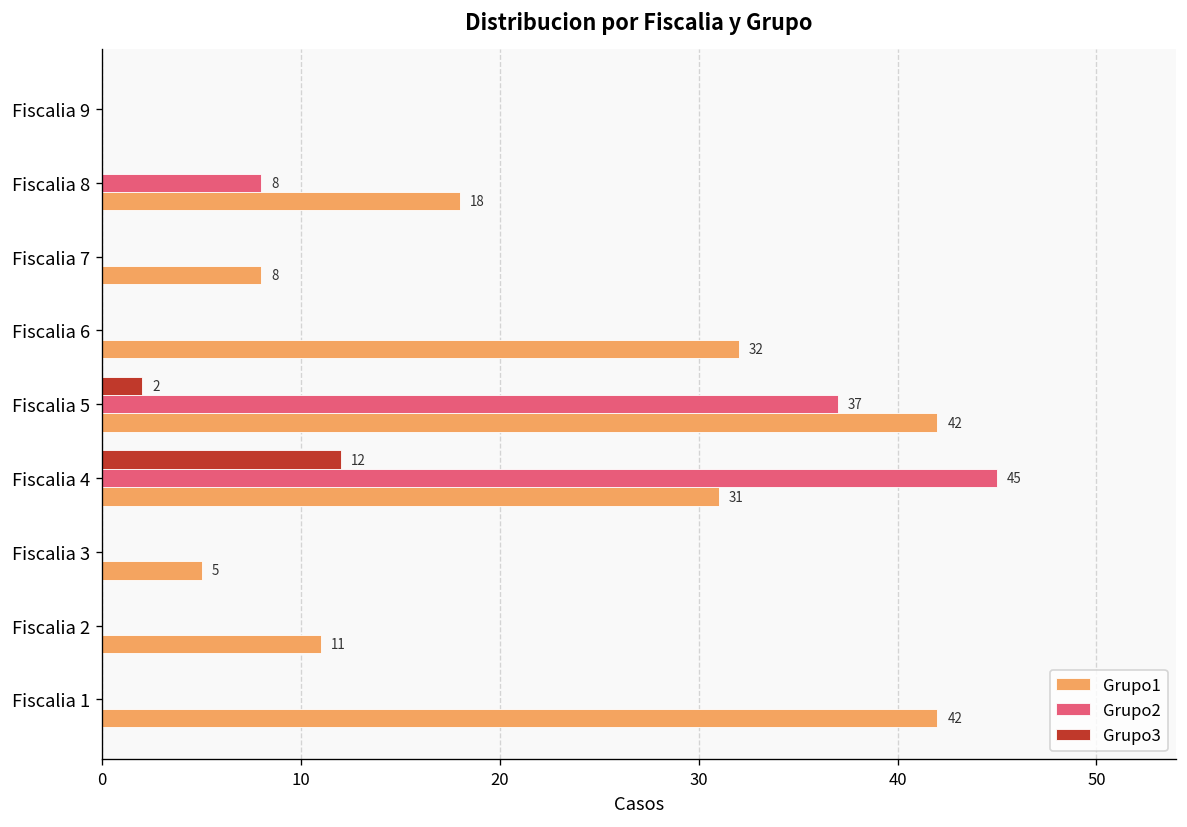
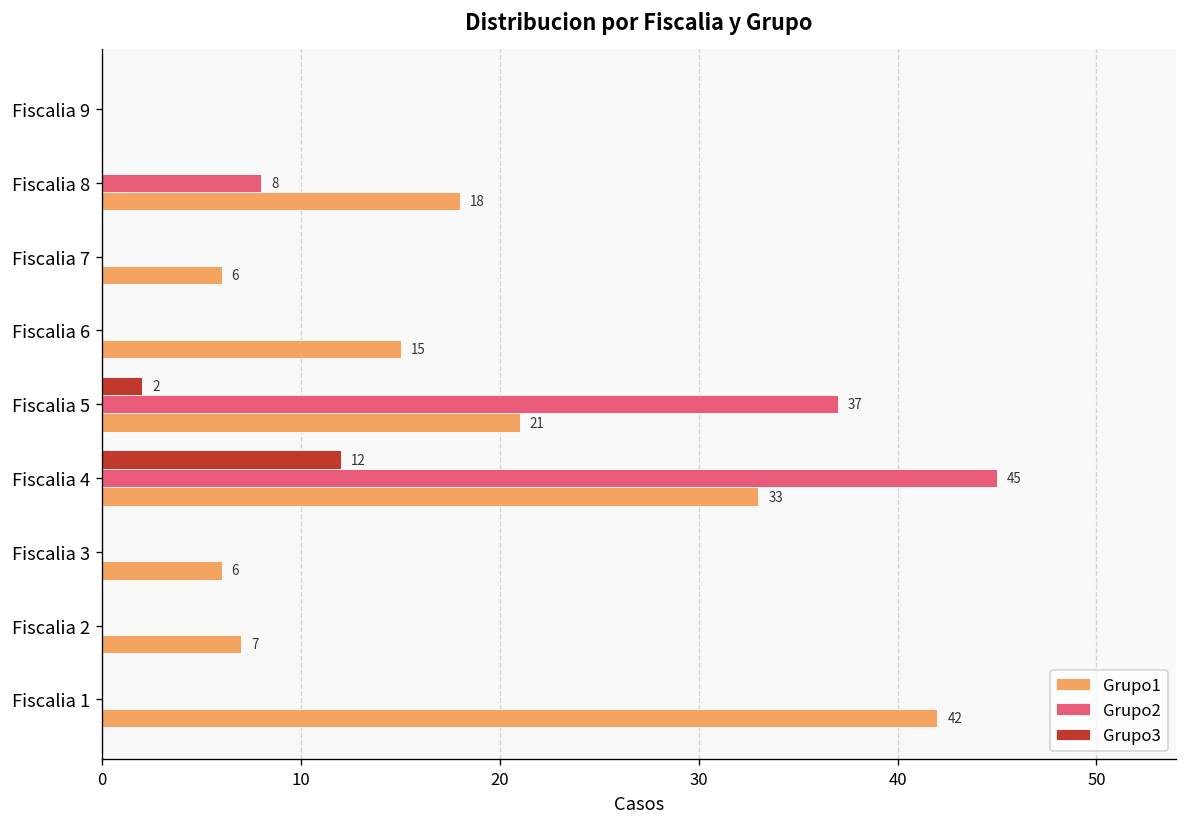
  {
    "Grupo1": {
      "Fiscalia 8": 18,
-     "Fiscalia 7": 8,
-     "Fiscalia 6": 32,
-     "Fiscalia 5": 42,
-     "Fiscalia 4": 31,
-     "Fiscalia 3": 5,
-     "Fiscalia 2": 11,
+     "Fiscalia 7": 6,
+     "Fiscalia 6": 15,
+     "Fiscalia 5": 21,
+     "Fiscalia 4": 33,
+     "Fiscalia 3": 6,
+     "Fiscalia 2": 7,
      "Fiscalia 1": 42
    },
    "Grupo2": {
      "Fiscalia 8": 8,
      "Fiscalia 5": 37,
      "Fiscalia 4": 45
    },
    "Grupo3": {
      "Fiscalia 5": 2,
      "Fiscalia 4": 12
    }
  }
